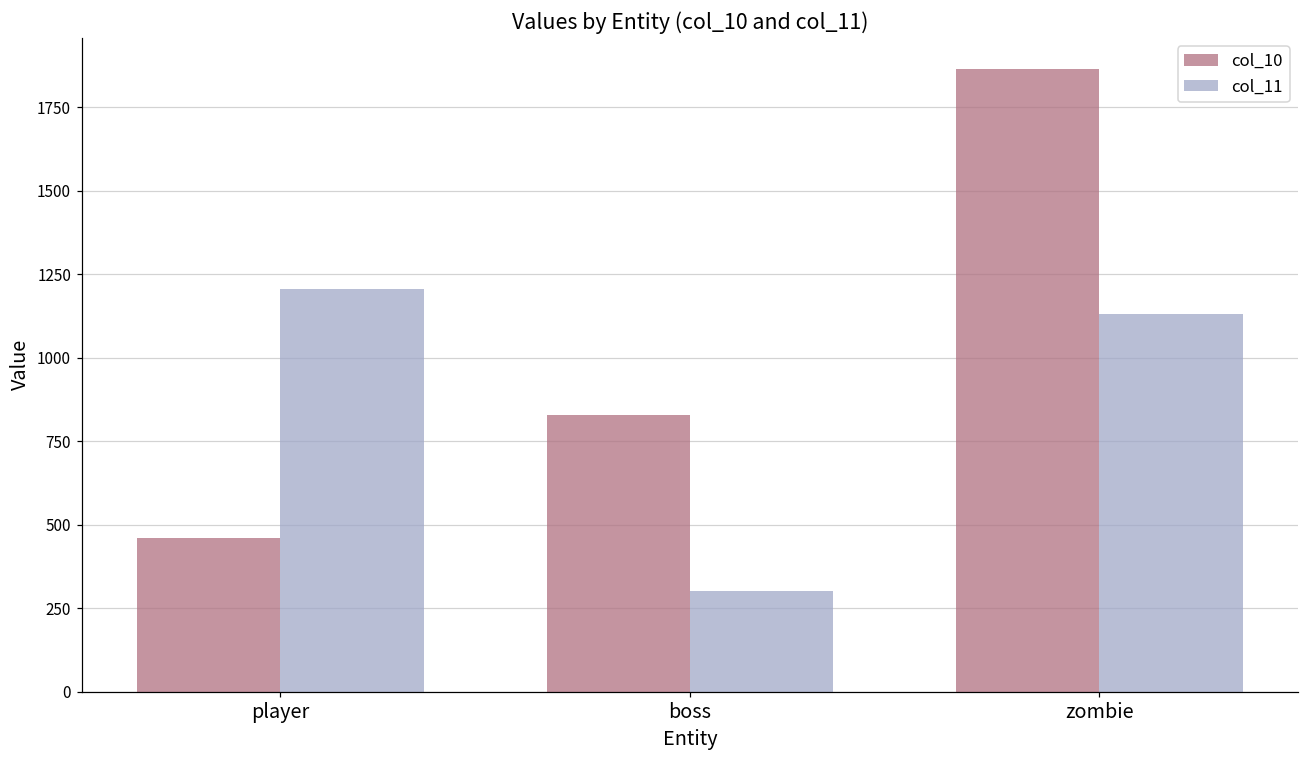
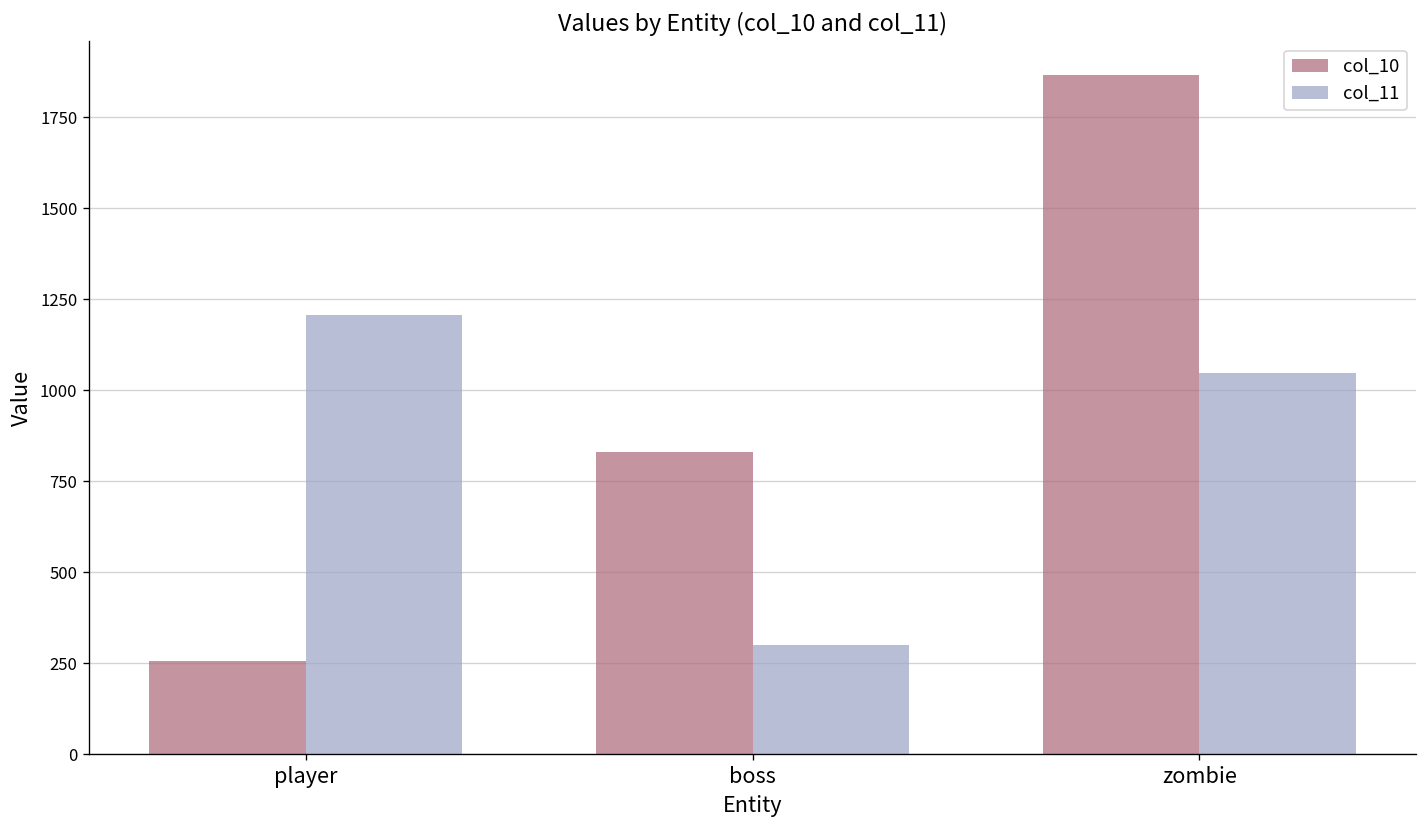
  {
    "col_10": {
-     "player": 460,
+     "player": 260,
      "boss": 830,
      "zombie": 1870
    },
    "col_11": {
      "player": 1210,
      "boss": 300,
-     "zombie": 1130
+     "zombie": 1050
    }
  }
